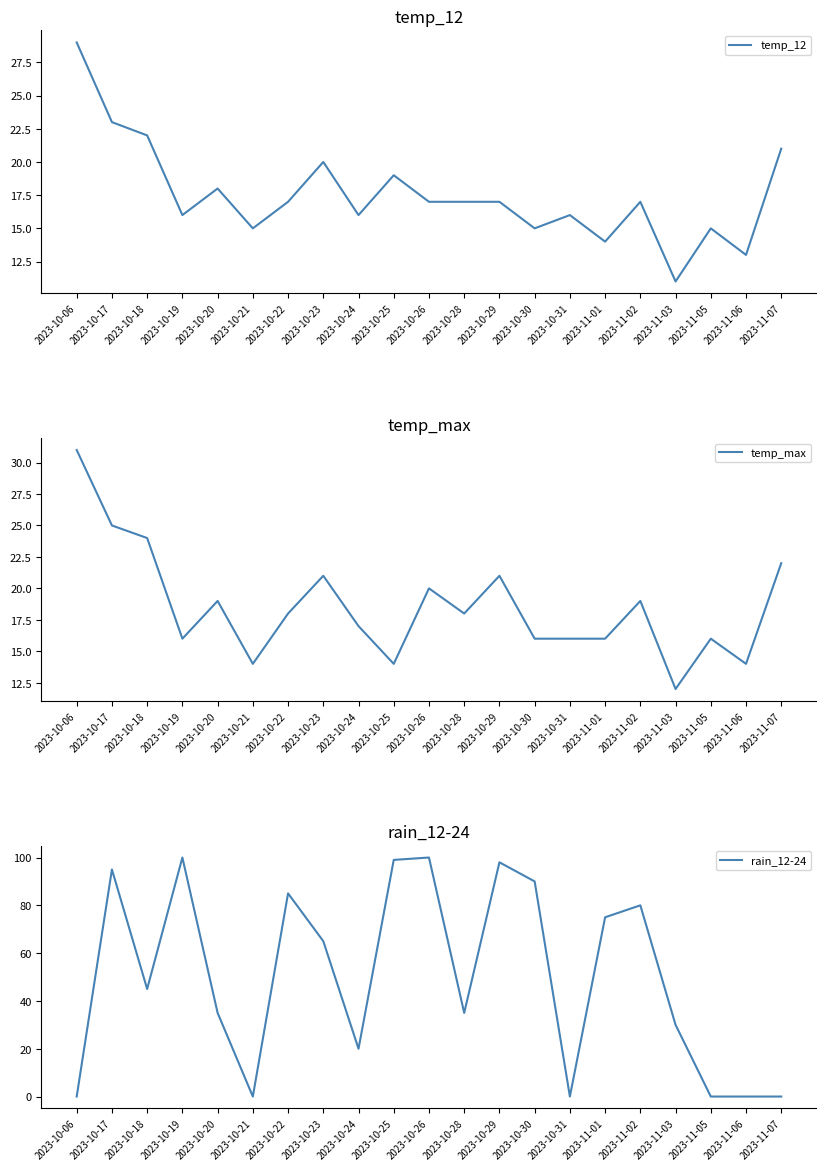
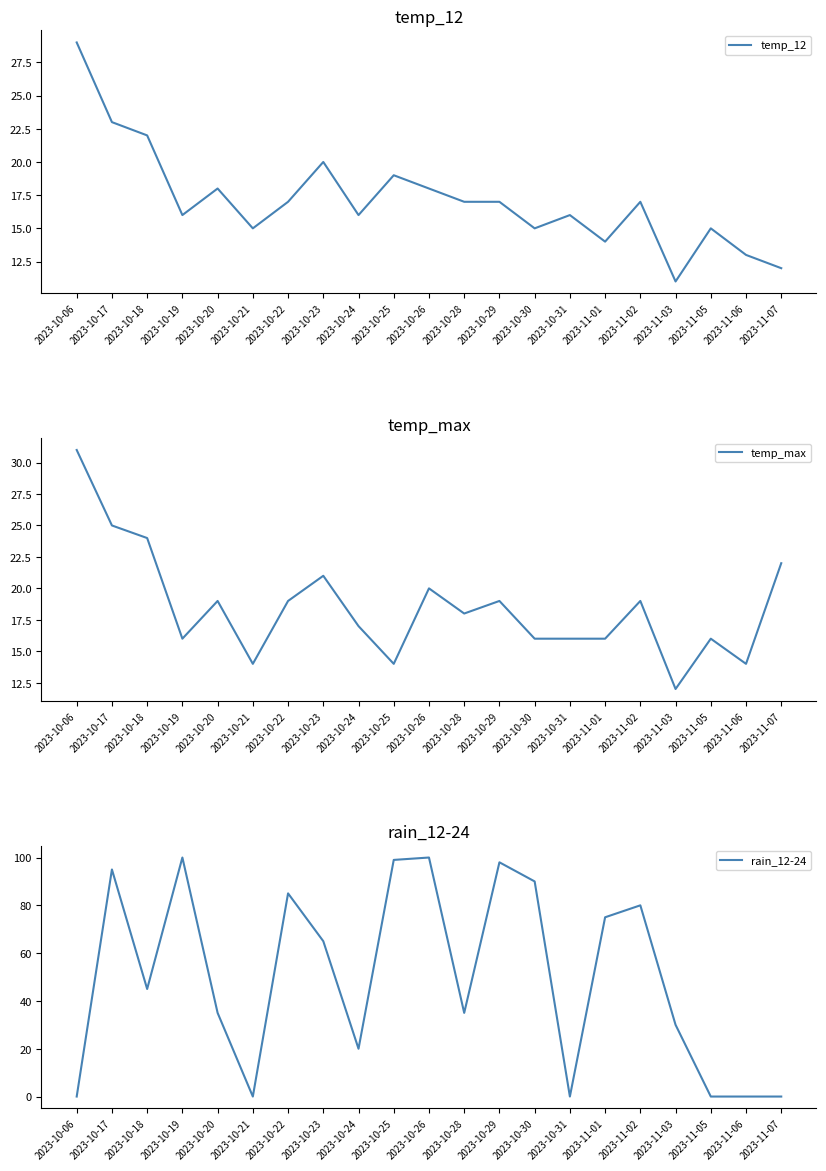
  {
    "temp_12": {
      "2023-10-06": 29,
      "2023-10-17": 23,
      "2023-10-18": 22,
      "2023-10-19": 16,
      "2023-10-20": 18,
      "2023-10-21": 15,
      "2023-10-22": 17,
      "2023-10-23": 20,
      "2023-10-24": 16,
      "2023-10-25": 19,
-     "2023-10-26": 17,
+     "2023-10-26": 18,
      "2023-10-28": 17,
      "2023-10-29": 17,
      "2023-10-30": 15,
      "2023-10-31": 16,
      "2023-11-01": 14,
      "2023-11-02": 17,
      "2023-11-03": 11,
      "2023-11-05": 15,
      "2023-11-06": 13,
-     "2023-11-07": 21
+     "2023-11-07": 12
    },
    "temp_max": {
      "2023-10-06": 31,
      "2023-10-17": 25,
      "2023-10-18": 24,
      "2023-10-19": 16,
      "2023-10-20": 19,
      "2023-10-21": 14,
-     "2023-10-22": 18,
+     "2023-10-22": 19,
      "2023-10-23": 21,
      "2023-10-24": 17,
      "2023-10-25": 14,
      "2023-10-26": 20,
      "2023-10-28": 18,
-     "2023-10-29": 21,
+     "2023-10-29": 19,
      "2023-10-30": 16,
      "2023-10-31": 16,
      "2023-11-01": 16,
      "2023-11-02": 19,
      "2023-11-03": 12,
      "2023-11-05": 16,
      "2023-11-06": 14,
      "2023-11-07": 22
    },
    "rain_12-24": {
      "2023-10-06": 0,
      "2023-10-17": 95,
      "2023-10-18": 45,
      "2023-10-19": 100,
      "2023-10-20": 35,
      "2023-10-21": 0,
      "2023-10-22": 85,
      "2023-10-23": 65,
      "2023-10-24": 20,
      "2023-10-25": 99,
      "2023-10-26": 100,
      "2023-10-28": 35,
      "2023-10-29": 98,
      "2023-10-30": 90,
      "2023-10-31": 0,
      "2023-11-01": 75,
      "2023-11-02": 80,
      "2023-11-03": 30,
      "2023-11-05": 0,
      "2023-11-06": 0,
      "2023-11-07": 0
    }
  }
